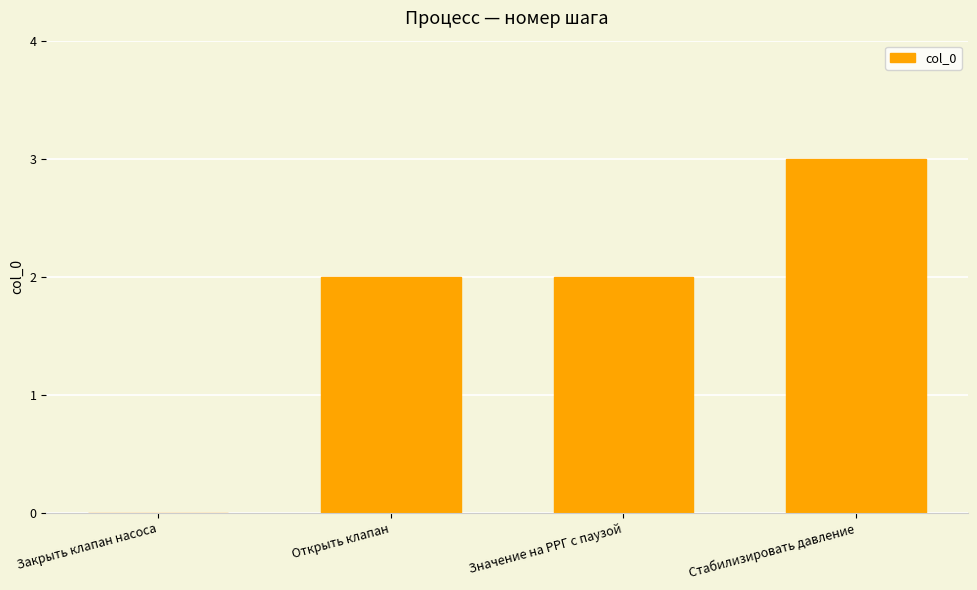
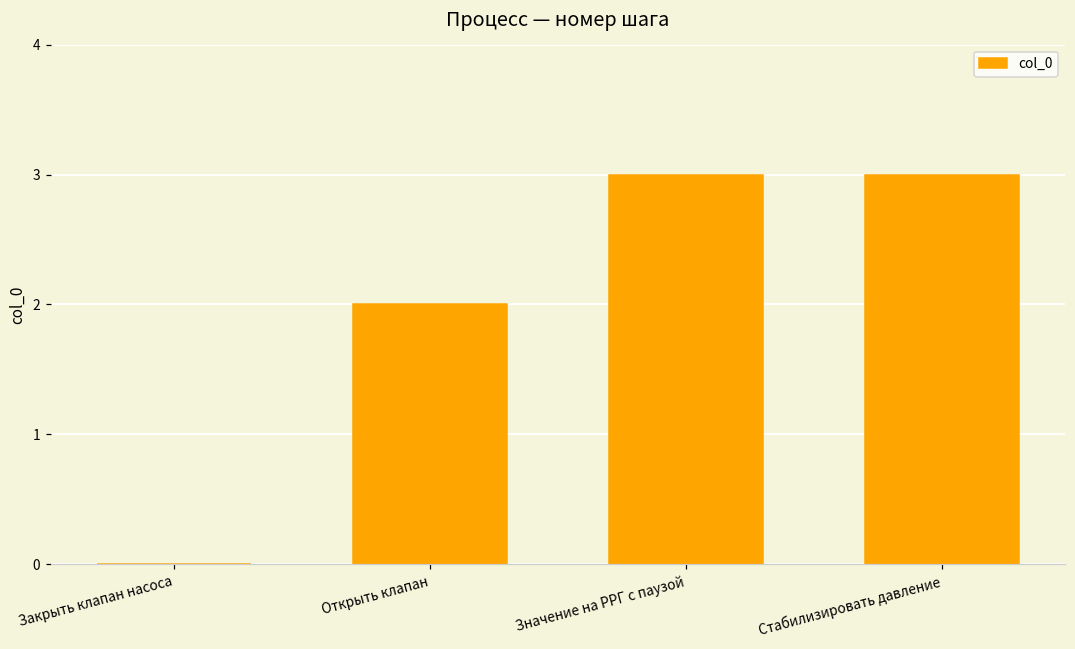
  {
    "Закрыть клапан насоса": 0,
    "Открыть клапан": 2,
-   "Значение на РРГ с паузой": 2,
+   "Значение на РРГ с паузой": 3,
    "Стабилизировать давление": 3
  }
